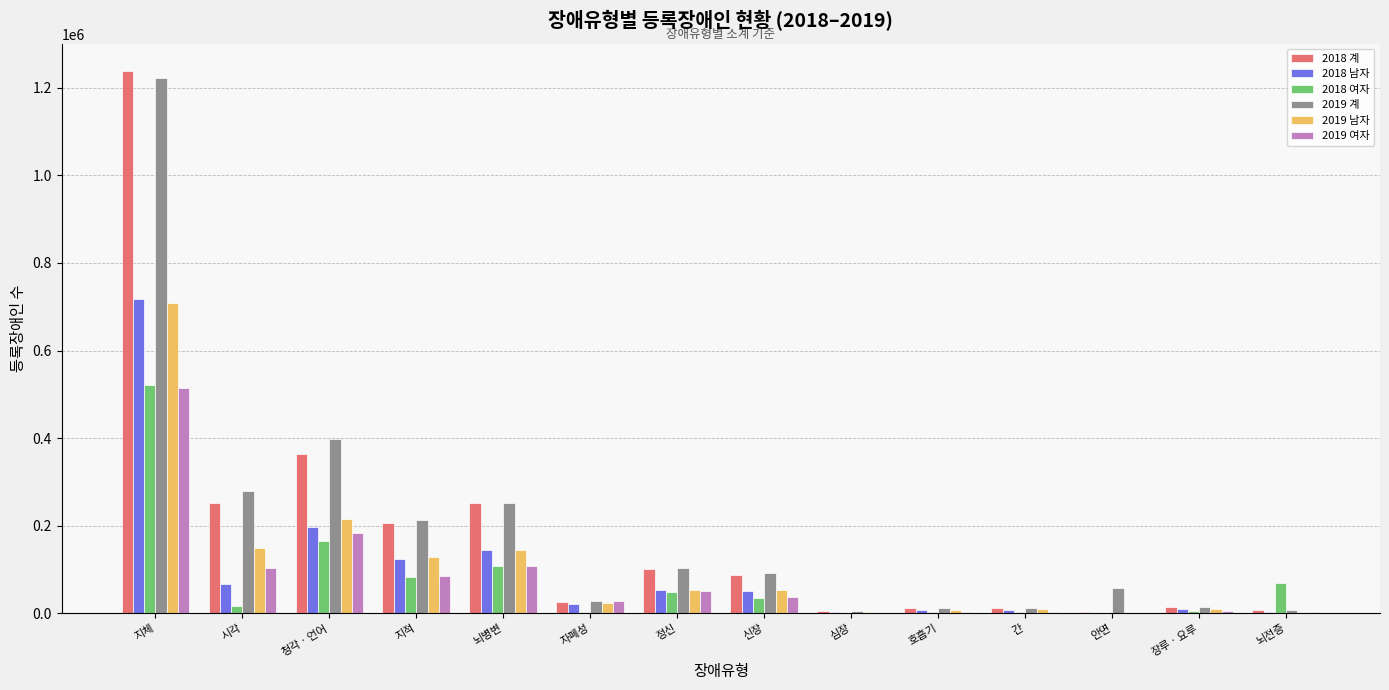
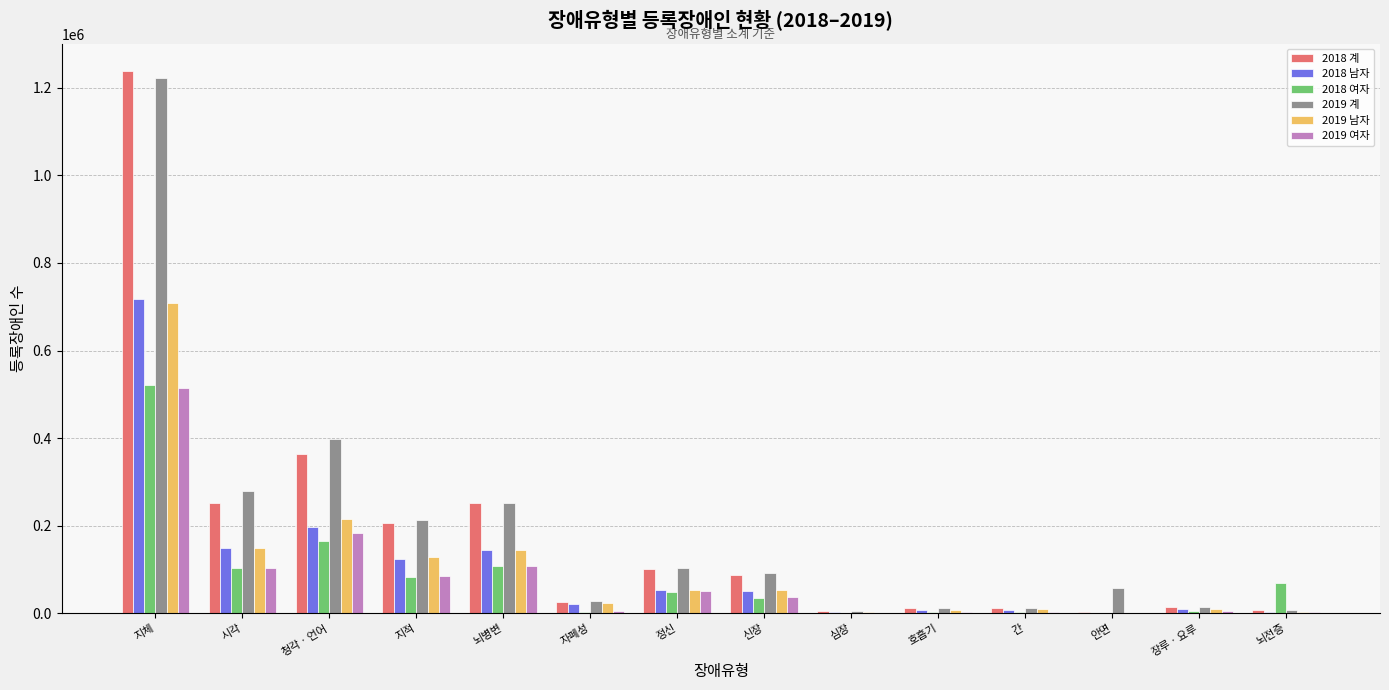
  {
    "2018 계": {
      "지체": 1240000,
      "시각": 250000,
      "청각ㆍ언어": 360000,
      "지적": 210000,
      "뇌병변": 250000,
      "자폐성": 30000,
      "정신": 100000,
      "신장": 90000,
      "호흡기": 10000,
      "간": 10000,
      "장루ㆍ요루": 20000,
      "뇌전증": 10000
    },
    "2018 남자": {
      "지체": 720000,
-     "시각": 70000,
+     "시각": 150000,
      "청각ㆍ언어": 200000,
      "지적": 120000,
      "뇌병변": 150000,
      "자폐성": 20000,
      "정신": 50000,
      "신장": 50000,
      "호흡기": 10000,
      "간": 10000,
      "장루ㆍ요루": 10000
    },
    "2018 여자": {
      "지체": 520000,
-     "시각": 20000,
+     "시각": 100000,
      "청각ㆍ언어": 170000,
      "지적": 80000,
      "뇌병변": 110000,
      "정신": 50000,
      "신장": 40000,
      "장루ㆍ요루": 10000,
      "뇌전증": 70000
    },
    "2019 계": {
      "지체": 1220000,
      "시각": 280000,
      "청각ㆍ언어": 400000,
      "지적": 210000,
      "뇌병변": 250000,
      "자폐성": 30000,
      "정신": 100000,
      "신장": 90000,
      "호흡기": 10000,
      "간": 10000,
      "안면": 60000,
      "장루ㆍ요루": 20000,
      "뇌전증": 10000
    },
    "2019 남자": {
      "지체": 710000,
      "시각": 150000,
      "청각ㆍ언어": 210000,
      "지적": 130000,
      "뇌병변": 140000,
      "자폐성": 20000,
      "정신": 50000,
      "신장": 50000,
      "호흡기": 10000,
      "간": 10000,
      "장루ㆍ요루": 10000
    },
    "2019 여자": {
      "지체": 510000,
      "시각": 100000,
      "청각ㆍ언어": 180000,
      "지적": 80000,
      "뇌병변": 110000,
-     "자폐성": 30000,
+     "자폐성": 0,
      "정신": 50000,
      "신장": 40000,
      "장루ㆍ요루": 10000
    }
  }
